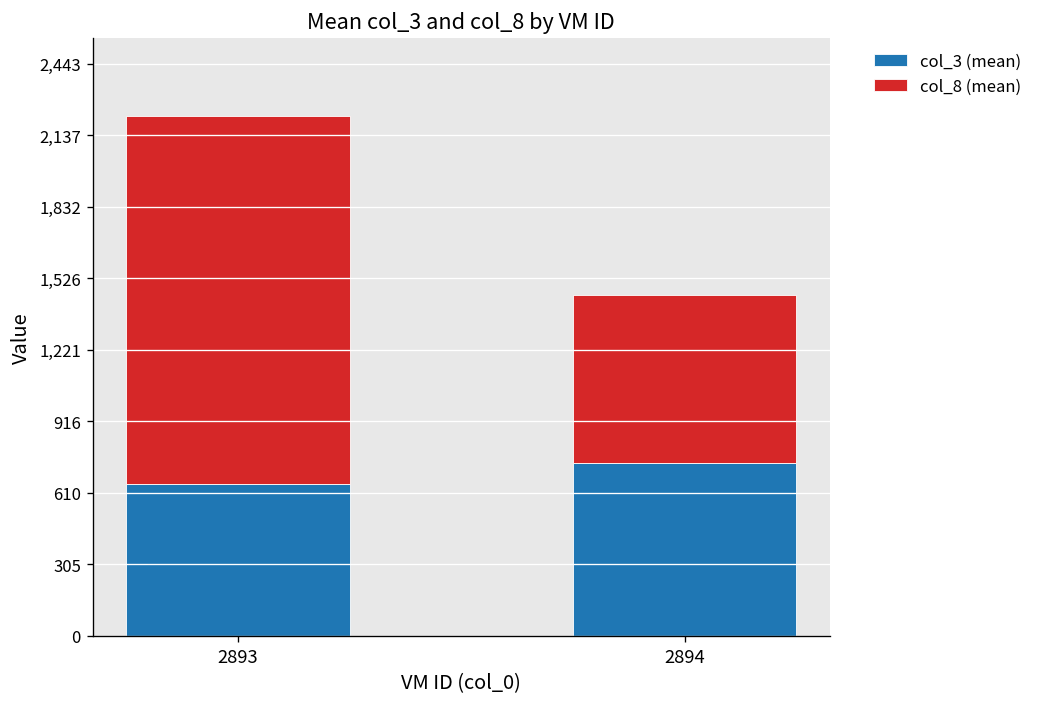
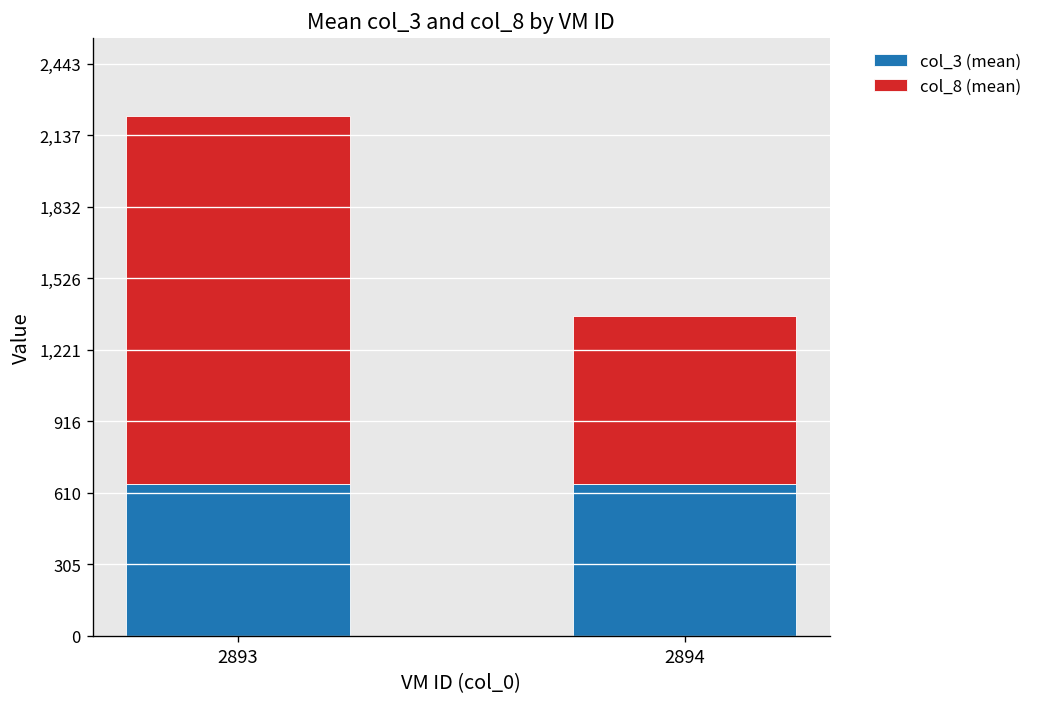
  {
    "col_3 (mean)": {
      "2893": "650",
-     "2894": "740"
+     "2894": "650"
    },
    "col_8 (mean)": {
      "2893": "1,570",
      "2894": "720"
    }
  }
